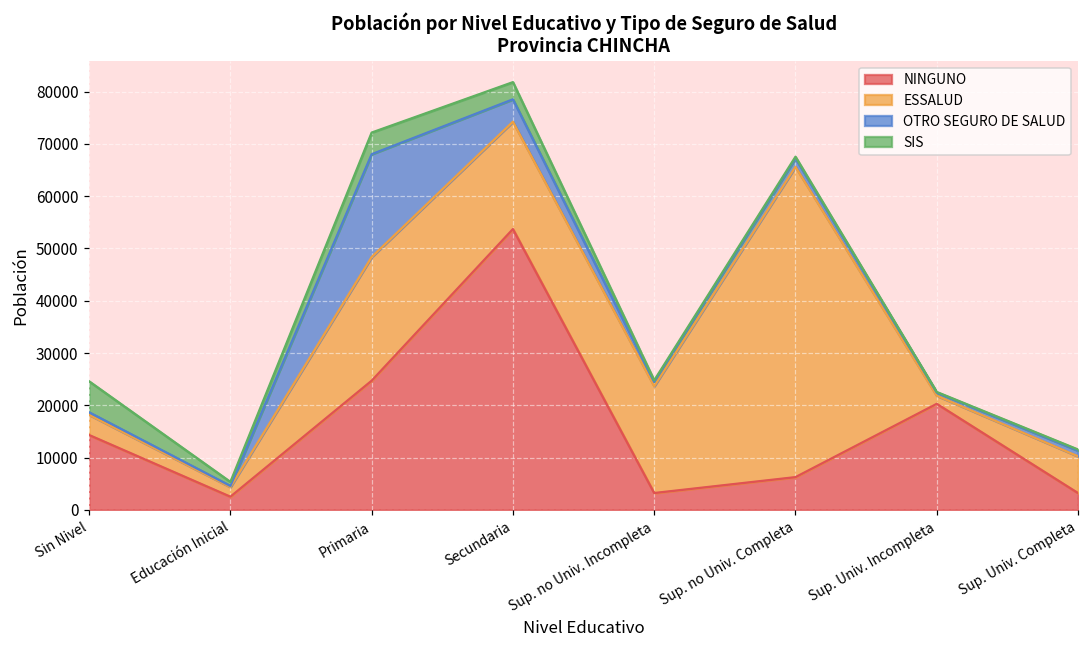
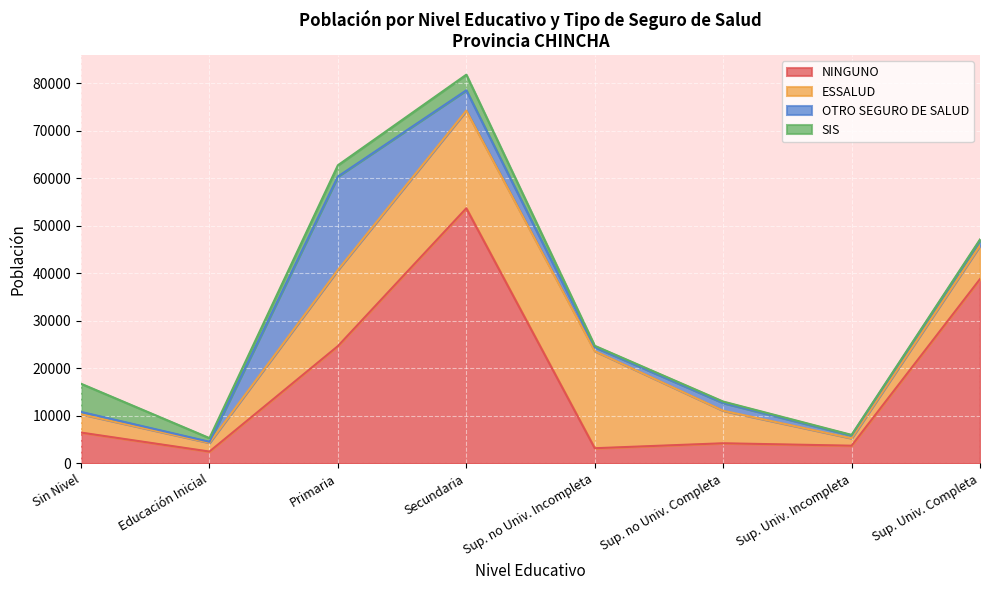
  {
    "NINGUNO": {
-     "Sin Nivel": 14000,
+     "Sin Nivel": 7000,
      "Educación Inicial": 3000,
      "Primaria": 25000,
      "Secundaria": 54000,
      "Sup. no Univ. Incompleta": 3000,
-     "Sup. no Univ. Completa": 6000,
-     "Sup. Univ. Incompleta": 20000,
-     "Sup. Univ. Completa": 3000
+     "Sup. no Univ. Completa": 4000,
+     "Sup. Univ. Incompleta": 4000,
+     "Sup. Univ. Completa": 39000
    },
    "ESSALUD": {
-     "Primaria": 24000,
+     "Primaria": 16000,
      "Secundaria": 21000,
      "Sup. no Univ. Incompleta": 20000,
-     "Sup. no Univ. Completa": 59000,
+     "Sup. no Univ. Completa": 7000,
      "Sup. Univ. Incompleta": 2000,
      "Sup. Univ. Completa": 7000
    },
    "OTRO SEGURO DE SALUD": {
      "Primaria": 20000,
      "Secundaria": 4000
    },
    "SIS": {
      "Sin Nivel": 6000,
      "Educación Inicial": 1000,
-     "Primaria": 4000,
+     "Primaria": 2000,
      "Secundaria": 3000
    }
  }
